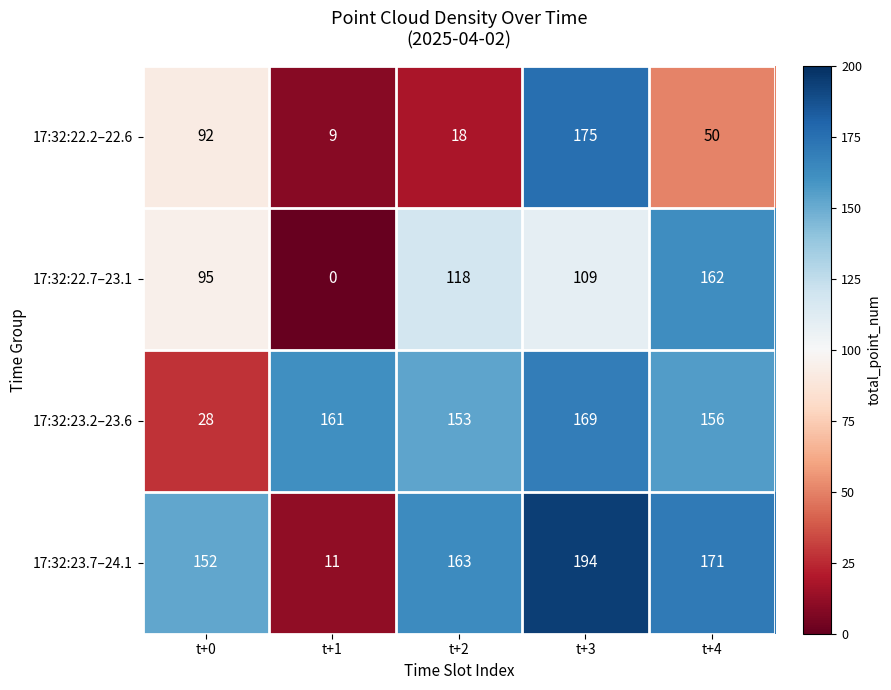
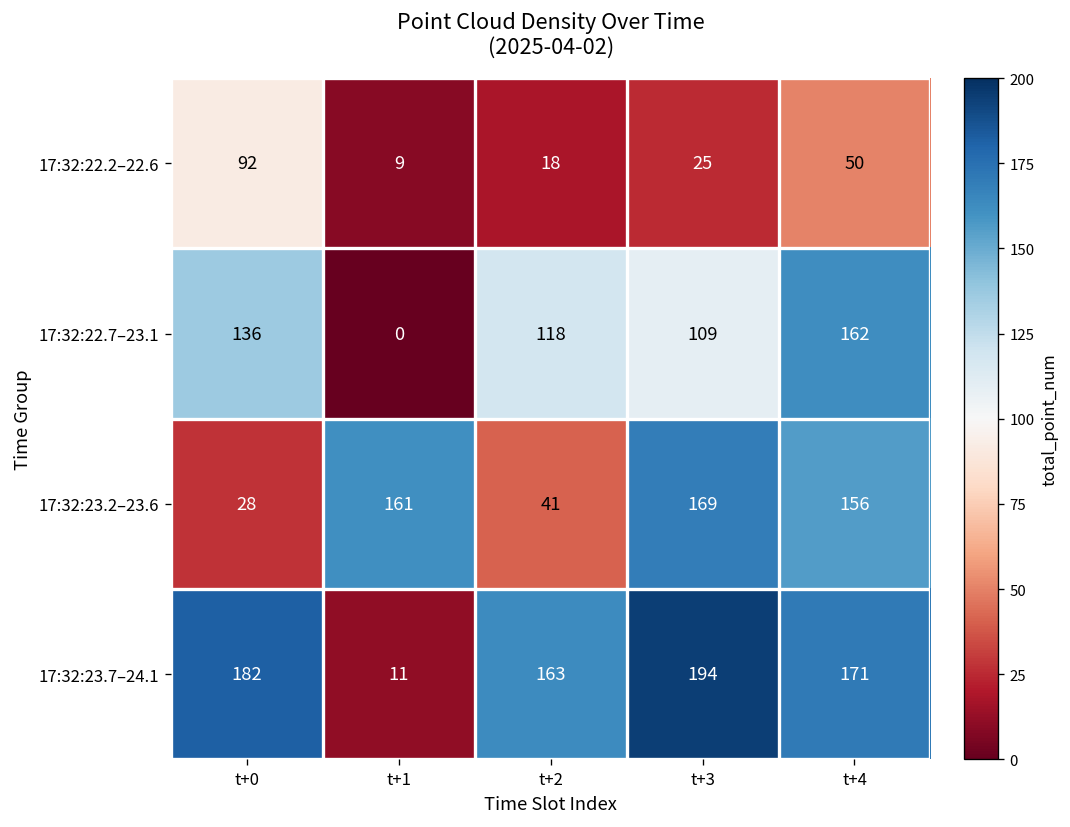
  {
    "17:32:22.2–22.6": {
      "t+0": 92,
      "t+1": 9,
      "t+2": 18,
-     "t+3": 175,
+     "t+3": 25,
      "t+4": 50
    },
    "17:32:22.7–23.1": {
-     "t+0": 95,
+     "t+0": 136,
      "t+1": 0,
      "t+2": 118,
      "t+3": 109,
      "t+4": 162
    },
    "17:32:23.2–23.6": {
      "t+0": 28,
      "t+1": 161,
-     "t+2": 153,
+     "t+2": 41,
      "t+3": 169,
      "t+4": 156
    },
    "17:32:23.7–24.1": {
-     "t+0": 152,
+     "t+0": 182,
      "t+1": 11,
      "t+2": 163,
      "t+3": 194,
      "t+4": 171
    }
  }
